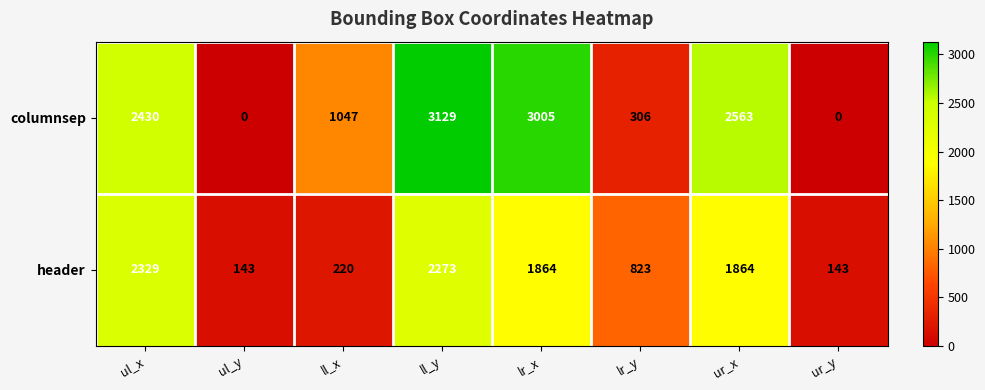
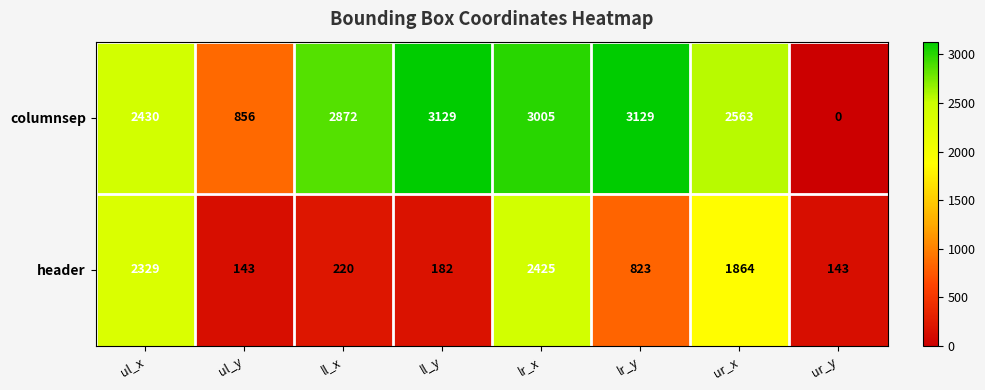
  {
    "columnsep": {
      "ul_x": 2430,
-     "ul_y": 0,
-     "ll_x": 1047,
+     "ul_y": 856,
+     "ll_x": 2872,
      "ll_y": 3129,
      "lr_x": 3005,
-     "lr_y": 306,
+     "lr_y": 3129,
      "ur_x": 2563,
      "ur_y": 0
    },
    "header": {
      "ul_x": 2329,
      "ul_y": 143,
      "ll_x": 220,
-     "ll_y": 2273,
-     "lr_x": 1864,
+     "ll_y": 182,
+     "lr_x": 2425,
      "lr_y": 823,
      "ur_x": 1864,
      "ur_y": 143
    }
  }
